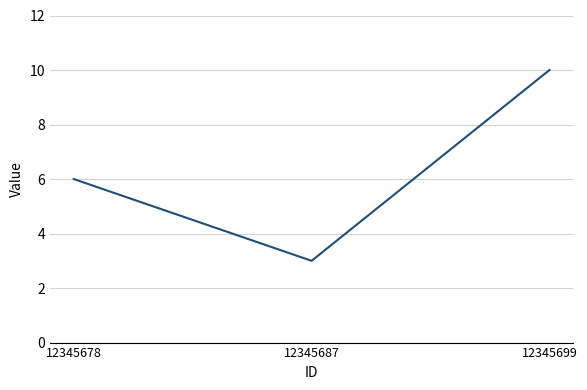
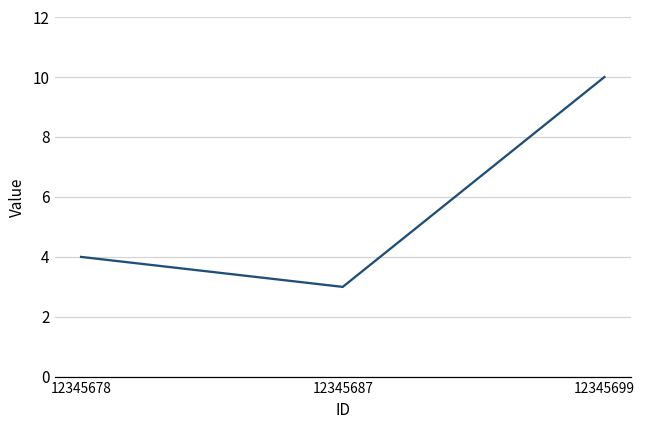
  {
-   "12345678": 6,
+   "12345678": 4,
    "12345687": 3,
    "12345699": 10
  }
